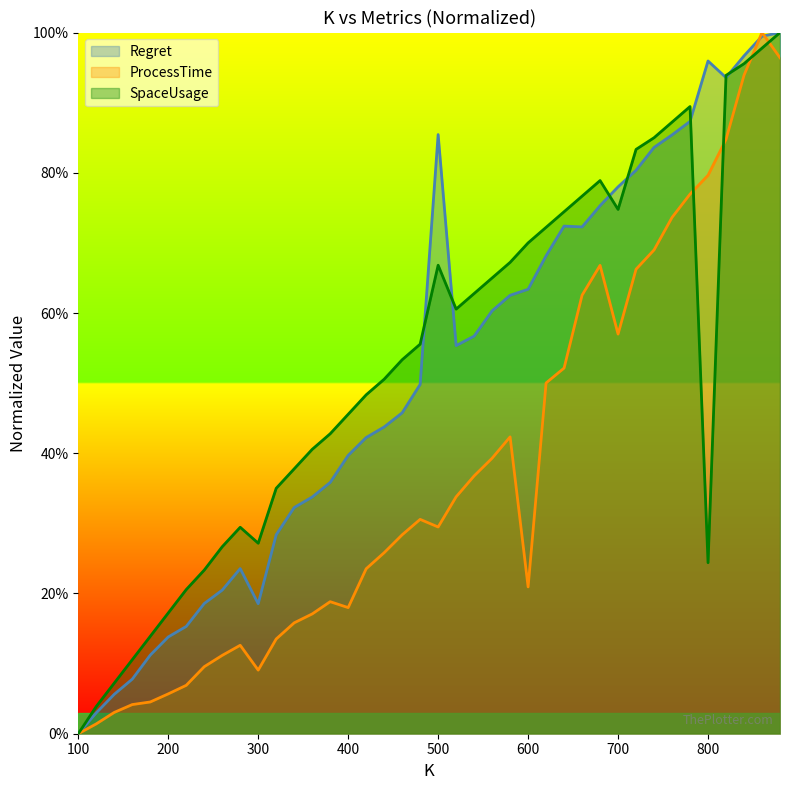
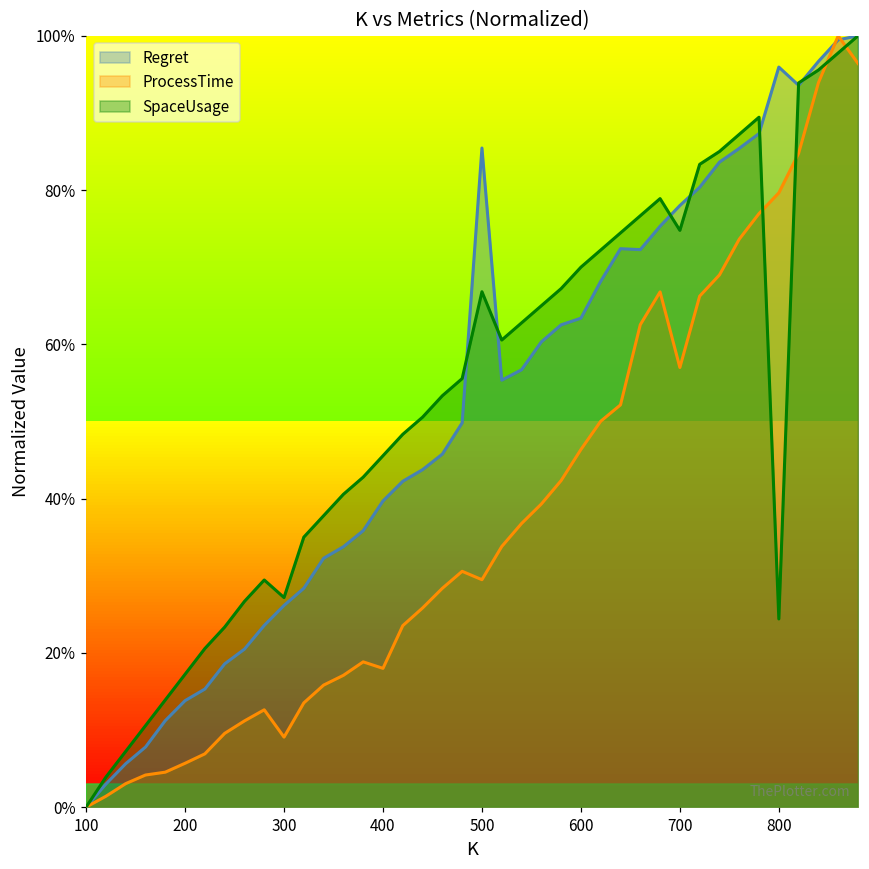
  {
    "Regret": {
      "200": "14%",
-     "300": "19%",
+     "300": "26%",
      "400": "40%",
      "500": "85%",
      "600": "63%",
      "700": "78%",
      "800": "96%"
    },
    "ProcessTime": {
      "200": "6%",
      "300": "9%",
      "400": "18%",
      "500": "29%",
-     "600": "21%",
+     "600": "46%",
      "700": "57%",
      "800": "80%"
    },
    "SpaceUsage": {
      "200": "17%",
      "300": "27%",
      "400": "46%",
      "500": "67%",
      "600": "70%",
      "700": "75%",
      "800": "24%"
    }
  }
